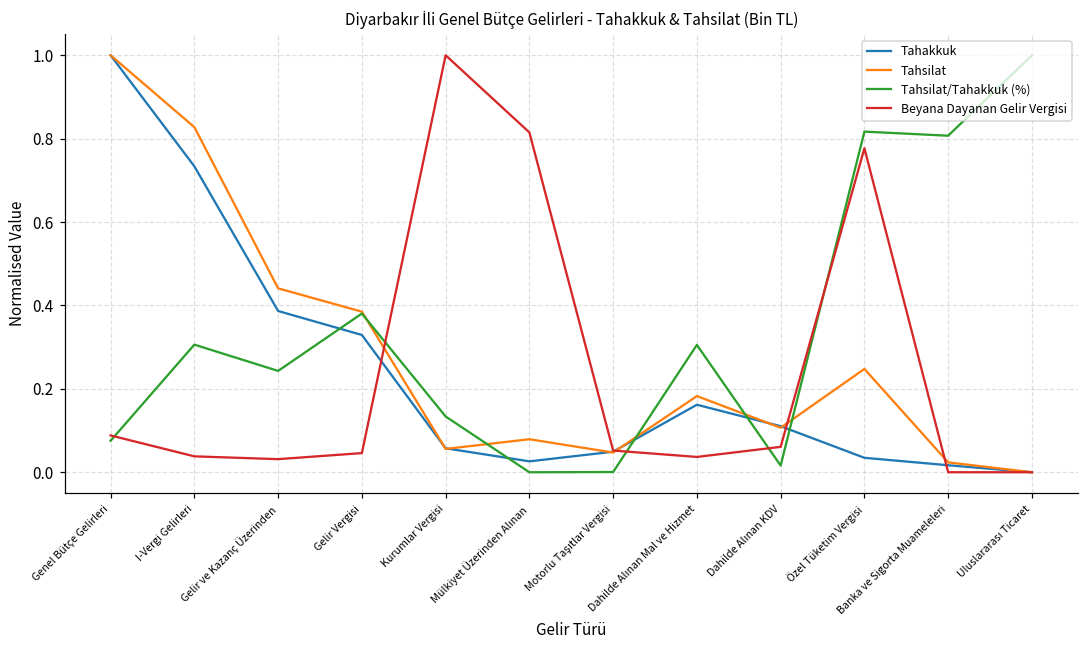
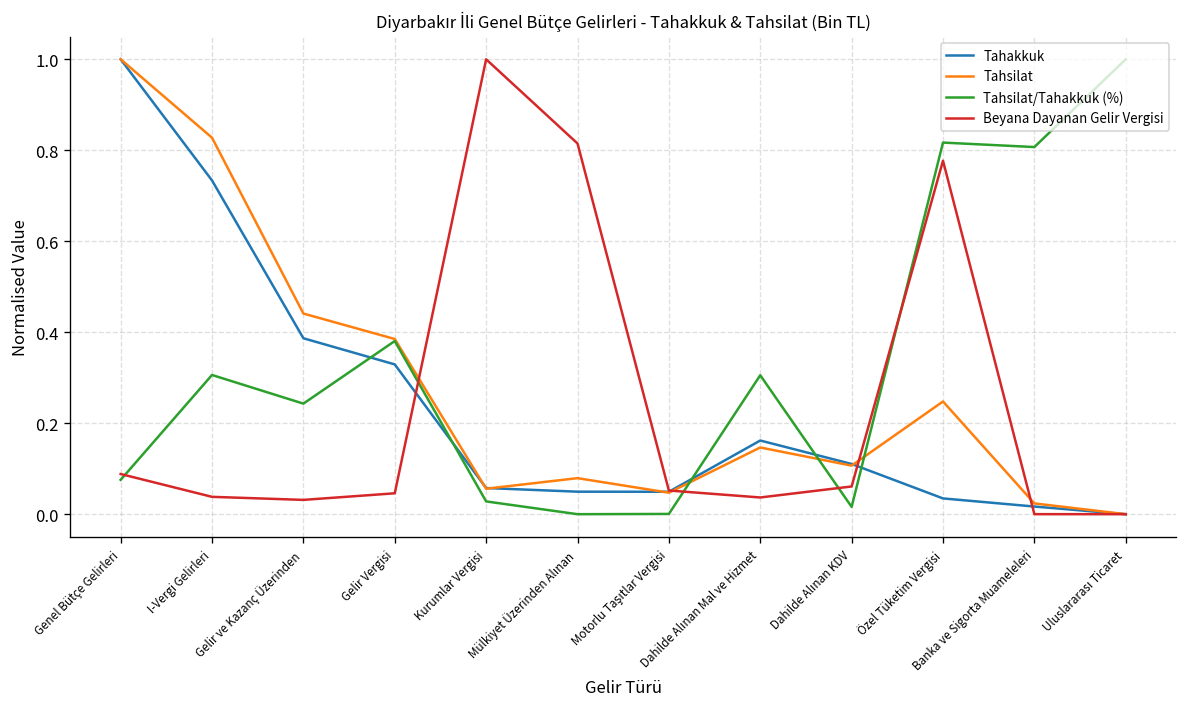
  {
    "Tahakkuk": {
      "I-Vergi Gelirleri": 0.73,
      "Gelir ve Kazanç Üzerinden": 0.39,
      "Gelir Vergisi": 0.33,
-     "Mülkiyet Üzerinden Alınan": 0.03,
+     "Mülkiyet Üzerinden Alınan": 0.05,
      "Dahilde Alınan Mal ve Hizmet": 0.16,
      "Özel Tüketim Vergisi": 0.03
    },
    "Tahsilat": {
      "I-Vergi Gelirleri": 0.83,
      "Gelir ve Kazanç Üzerinden": 0.44,
      "Mülkiyet Üzerinden Alınan": 0.08,
-     "Dahilde Alınan Mal ve Hizmet": 0.18,
+     "Dahilde Alınan Mal ve Hizmet": 0.15,
      "Özel Tüketim Vergisi": 0.25
    },
    "Tahsilat/Tahakkuk (%)": {
      "Genel Bütçe Gelirleri": 0.08,
      "I-Vergi Gelirleri": 0.31,
      "Gelir ve Kazanç Üzerinden": 0.24,
-     "Kurumlar Vergisi": 0.13,
+     "Kurumlar Vergisi": 0.03,
      "Mülkiyet Üzerinden Alınan": 0.00,
      "Motorlu Taşıtlar Vergisi": 0.00,
      "Dahilde Alınan Mal ve Hizmet": 0.31,
      "Dahilde Alınan KDV": 0.02,
      "Özel Tüketim Vergisi": 0.82,
      "Banka ve Sigorta Muameleleri": 0.81
    },
    "Beyana Dayanan Gelir Vergisi": {
      "Genel Bütçe Gelirleri": 0.09,
      "I-Vergi Gelirleri": 0.04,
      "Gelir ve Kazanç Üzerinden": 0.03,
      "Gelir Vergisi": 0.05,
      "Kurumlar Vergisi": 1.00,
      "Mülkiyet Üzerinden Alınan": 0.81,
      "Dahilde Alınan Mal ve Hizmet": 0.04,
      "Dahilde Alınan KDV": 0.06,
      "Özel Tüketim Vergisi": 0.78,
      "Banka ve Sigorta Muameleleri": 0.00
    }
  }
